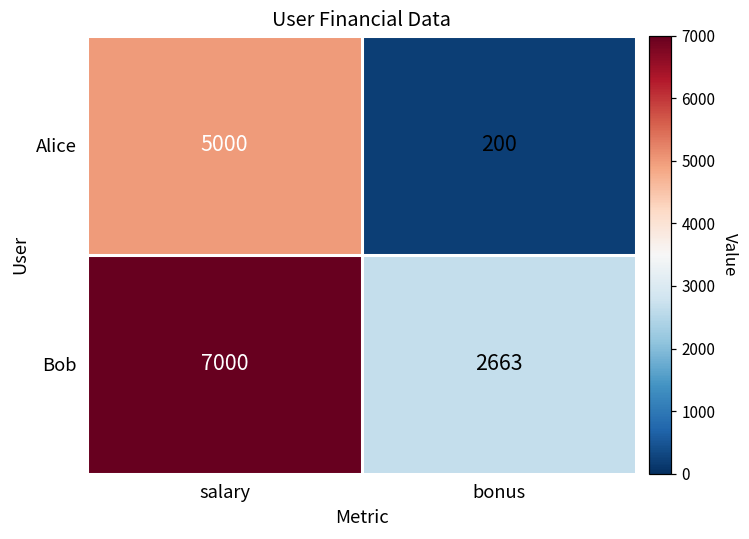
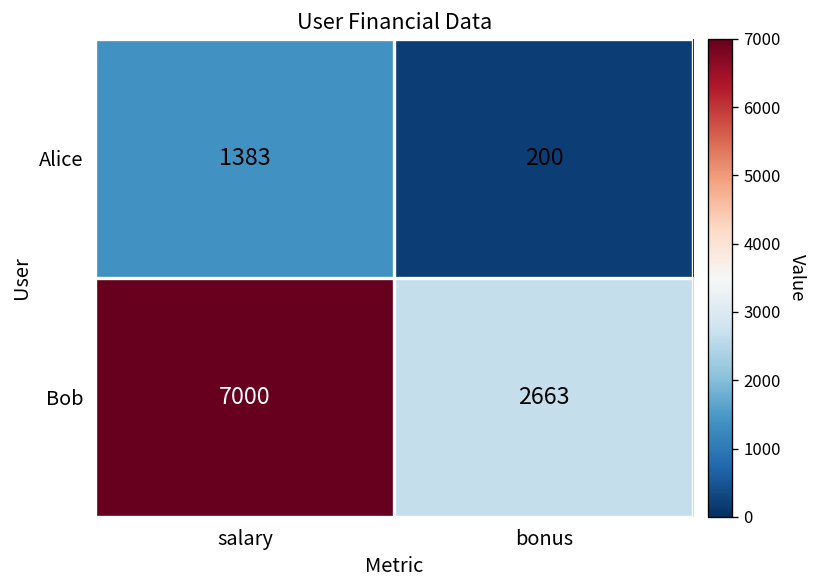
  {
    "Alice": {
-     "salary": 5000,
+     "salary": 1383,
      "bonus": 200
    },
    "Bob": {
      "salary": 7000,
      "bonus": 2663
    }
  }
